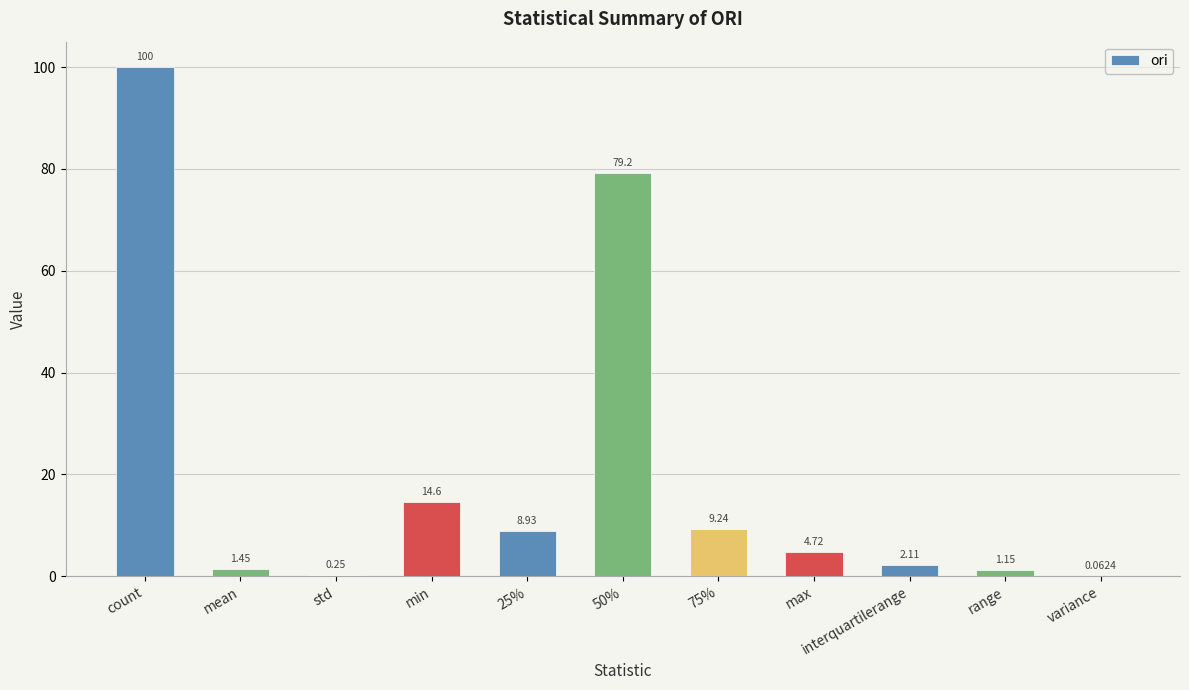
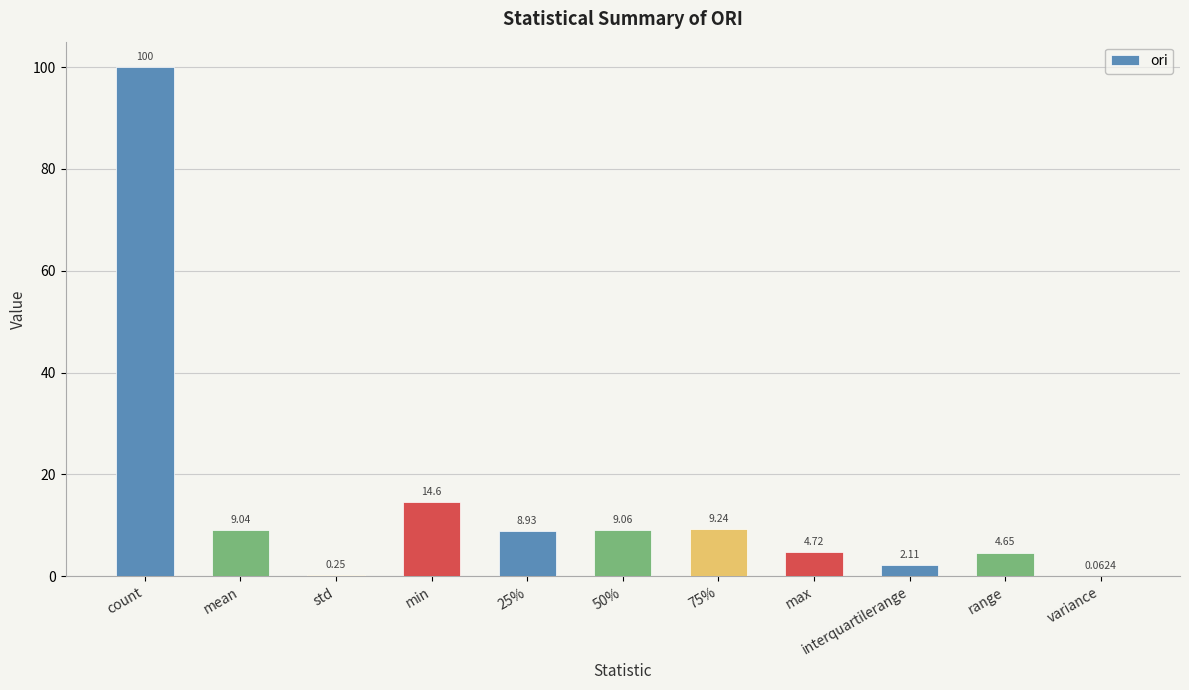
  {
    "count": 100,
-   "mean": 1.45,
+   "mean": 9.04,
    "std": 0.25,
    "min": 14.6,
    "25%": 8.93,
-   "50%": 79.2,
+   "50%": 9.06,
    "75%": 9.24,
    "max": 4.72,
    "interquartilerange": 2.11,
-   "range": 1.15,
+   "range": 4.65,
    "variance": 0.0624
  }
